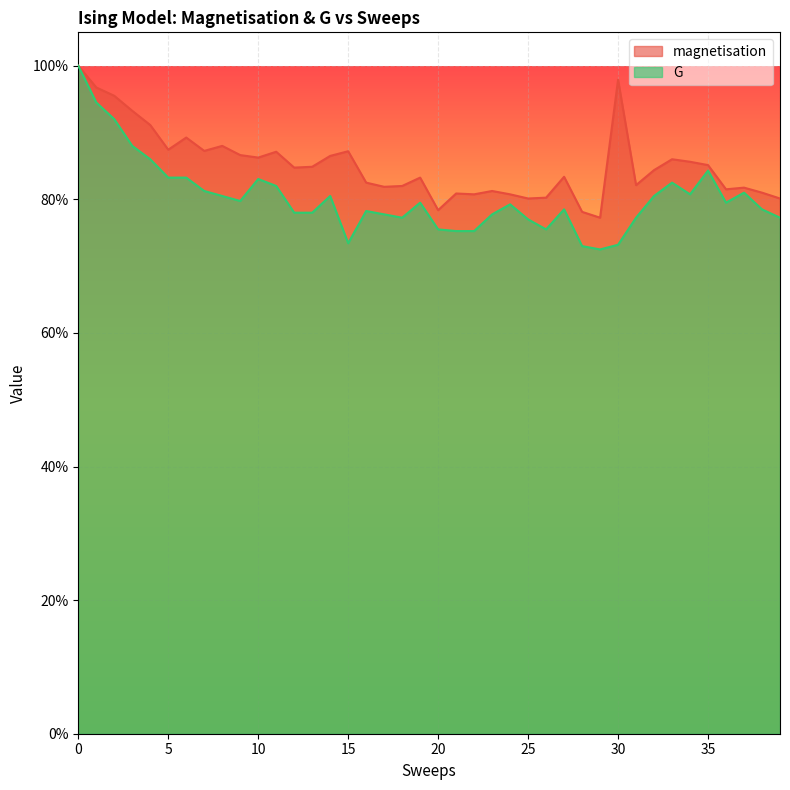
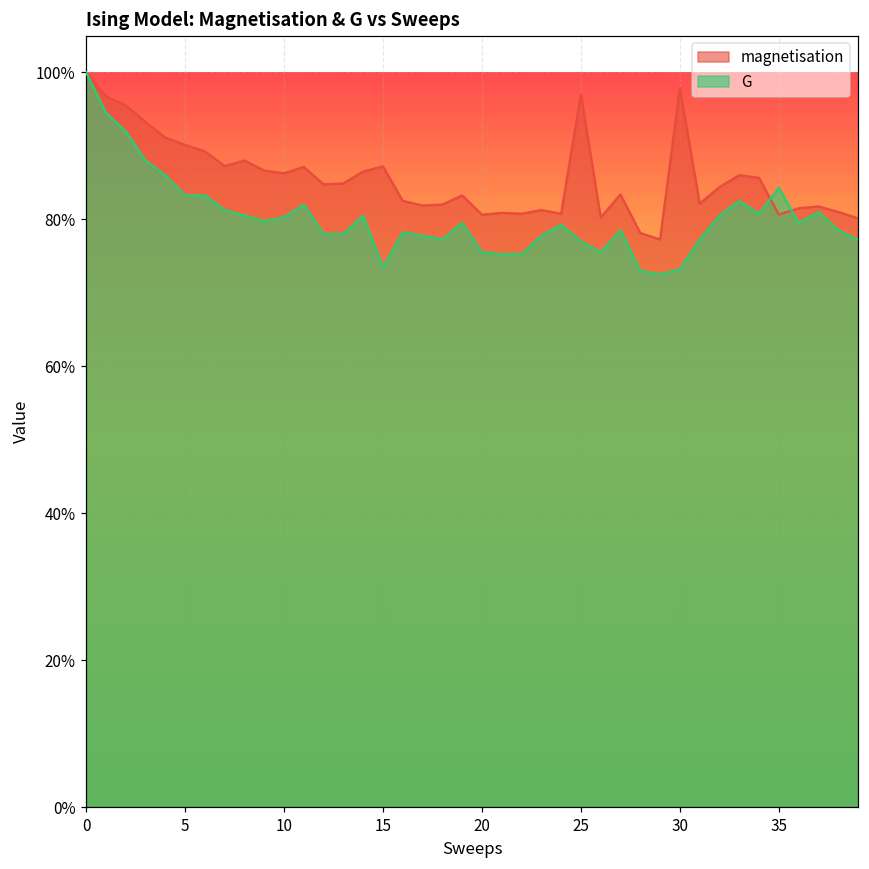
  {
    "magnetisation": {
-     "5": "87%",
+     "5": "90%",
      "10": "86%",
      "15": "87%",
-     "20": "78%",
-     "25": "80%",
+     "20": "81%",
+     "25": "97%",
      "30": "98%",
-     "35": "85%"
+     "35": "81%"
    },
    "G": {
      "5": "83%",
-     "10": "83%",
+     "10": "80%",
      "15": "73%",
      "20": "76%",
      "25": "77%",
      "30": "73%",
      "35": "84%"
    }
  }
